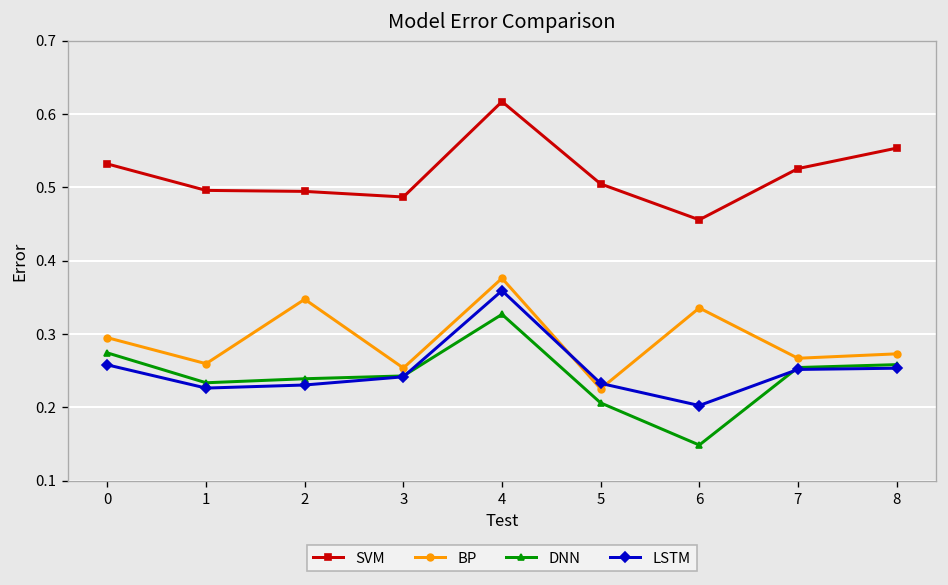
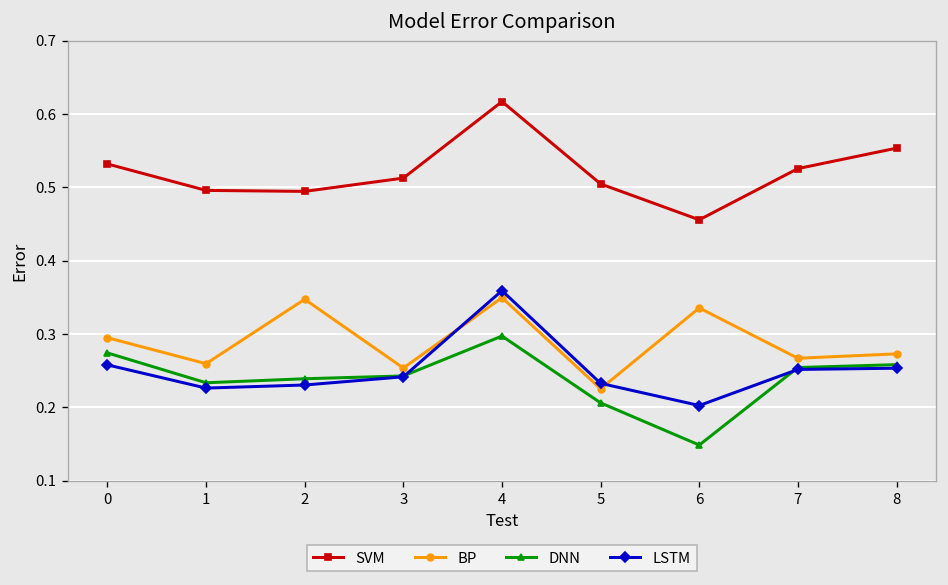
  {
    "SVM": {
      "0": 0.53,
      "1": 0.50,
      "2": 0.49,
-     "3": 0.49,
+     "3": 0.51,
      "4": 0.62,
      "5": 0.50,
      "6": 0.46,
      "7": 0.53,
      "8": 0.55
    },
    "BP": {
      "0": 0.30,
      "1": 0.26,
      "2": 0.35,
      "3": 0.25,
-     "4": 0.38,
+     "4": 0.35,
      "5": 0.23,
      "6": 0.34,
      "7": 0.27,
      "8": 0.27
    },
    "DNN": {
      "0": 0.27,
      "1": 0.23,
      "2": 0.24,
-     "4": 0.33,
+     "4": 0.30,
      "5": 0.21,
      "6": 0.15,
      "8": 0.26
    },
    "LSTM": {
      "0": 0.26,
      "1": 0.23,
      "2": 0.23,
      "4": 0.36,
      "5": 0.23,
      "6": 0.20,
      "8": 0.25
    }
  }
